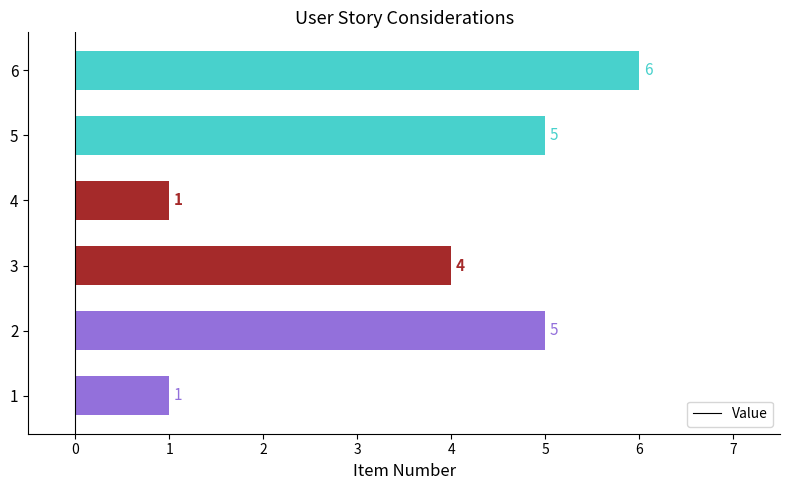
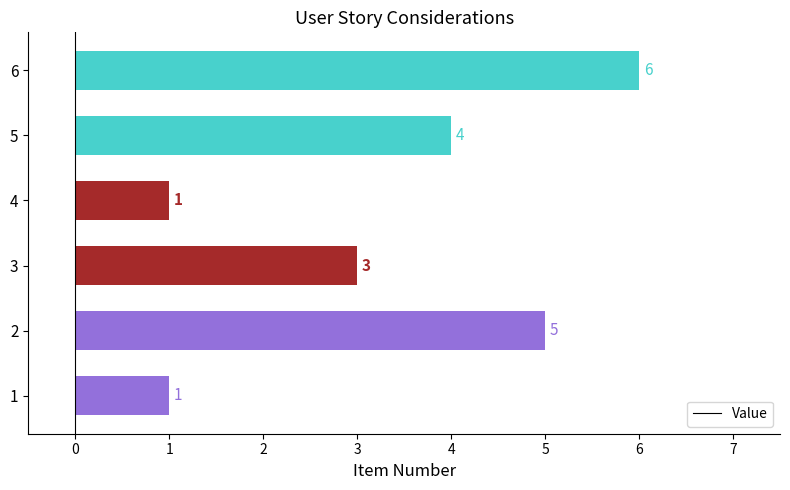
  {
    "6": 6,
-   "5": 5,
+   "5": 4,
    "4": 1,
-   "3": 4,
+   "3": 3,
    "2": 5,
    "1": 1
  }
